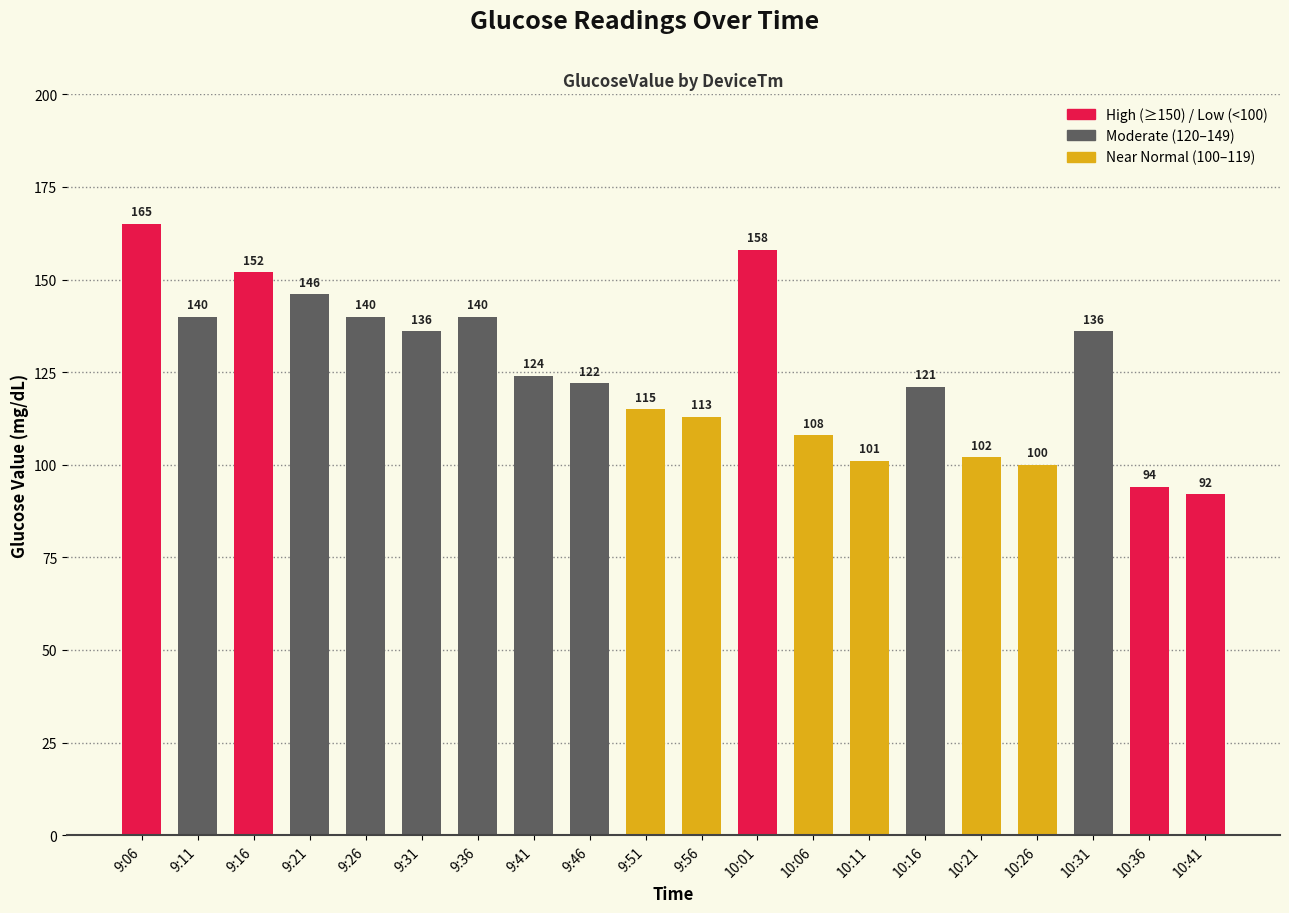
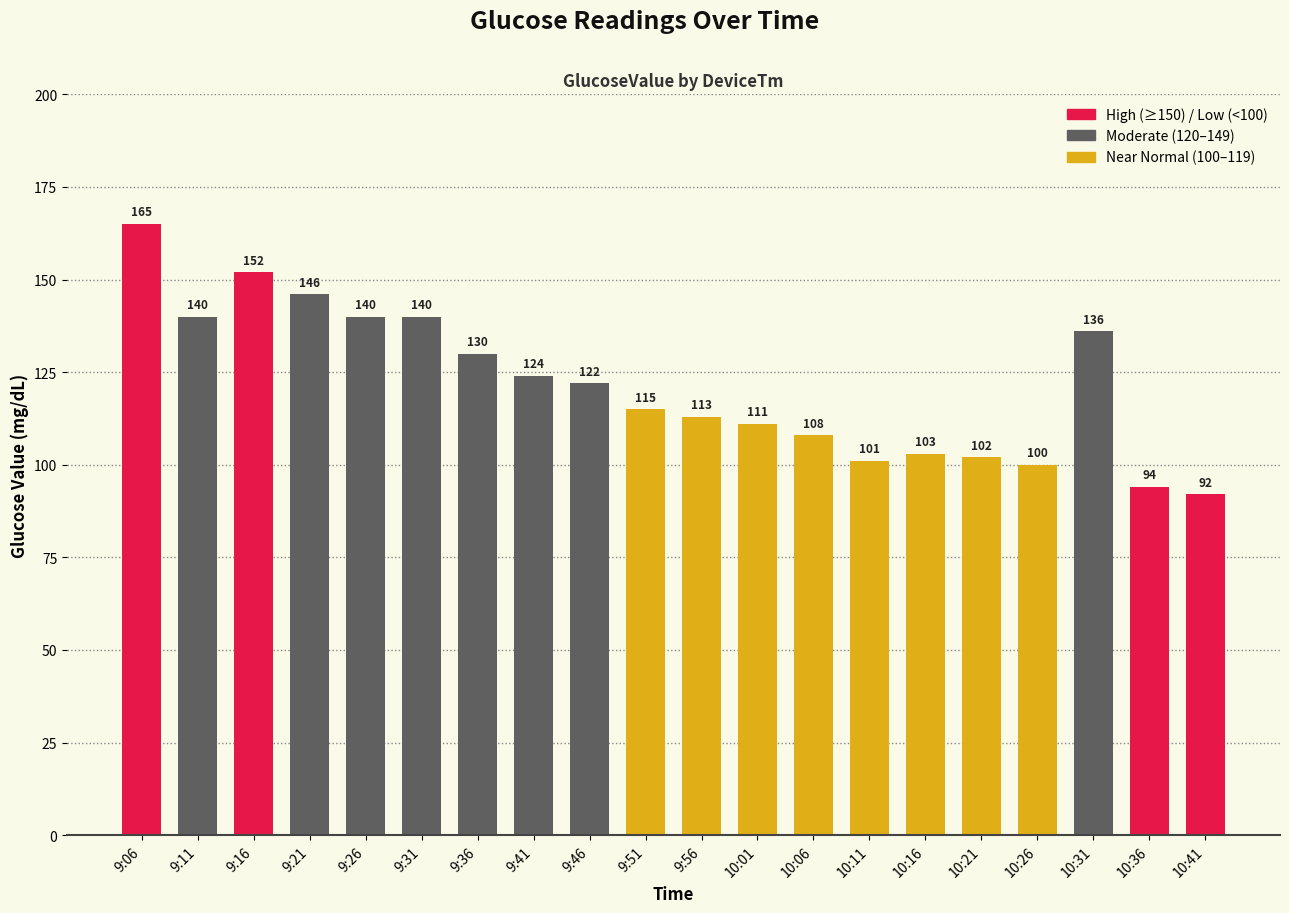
  {
    "9:06": 165,
    "9:11": 140,
    "9:16": 152,
    "9:21": 146,
    "9:26": 140,
-   "9:31": 136,
-   "9:36": 140,
+   "9:31": 140,
+   "9:36": 130,
    "9:41": 124,
    "9:46": 122,
    "9:51": 115,
    "9:56": 113,
-   "10:01": 158,
+   "10:01": 111,
    "10:06": 108,
    "10:11": 101,
-   "10:16": 121,
+   "10:16": 103,
    "10:21": 102,
    "10:26": 100,
    "10:31": 136,
    "10:36": 94,
    "10:41": 92
  }
